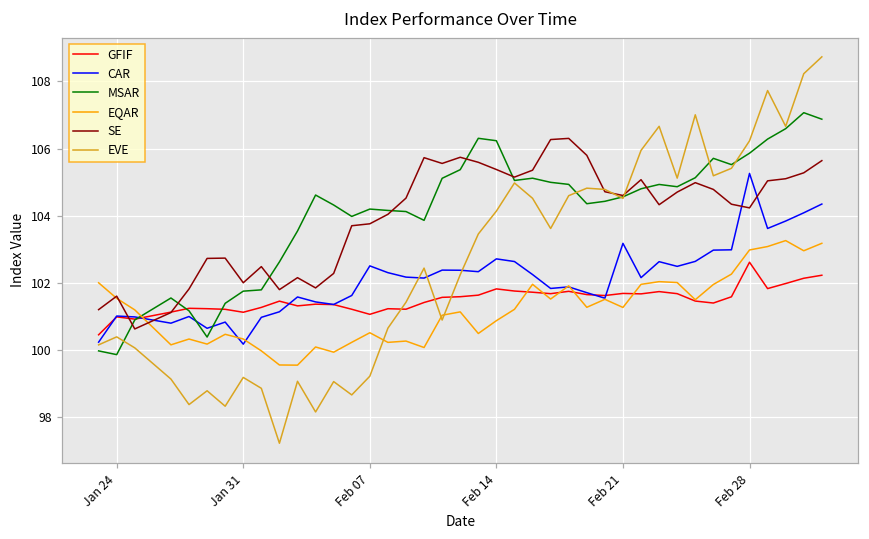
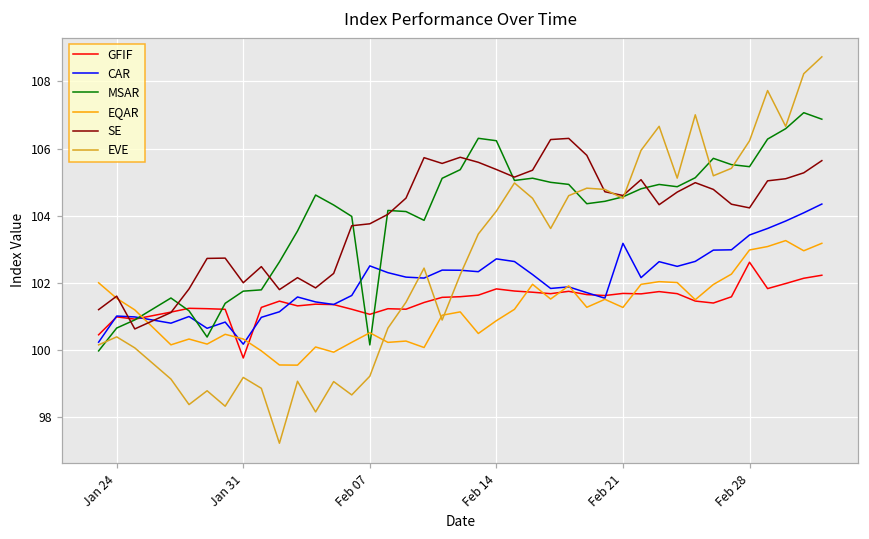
  {
    "GFIF": {
-     "Jan 31": 101.1,
+     "Jan 31": 99.8,
      "Feb 07": 101.1,
      "Feb 14": 101.8,
      "Feb 21": 101.7,
      "Feb 28": 102.6
    },
    "CAR": {
      "Jan 31": 100.2,
      "Feb 07": 102.5,
      "Feb 14": 102.7,
      "Feb 21": 103.2,
-     "Feb 28": 105.3
+     "Feb 28": 103.4
    },
    "MSAR": {
-     "Jan 24": 99.9,
+     "Jan 24": 100.7,
      "Jan 31": 101.8,
-     "Feb 07": 104.2,
+     "Feb 07": 100.1,
      "Feb 14": 106.2,
-     "Feb 28": 105.9
+     "Feb 28": 105.5
    },
    "SE": {
      "Jan 31": 102.0,
      "Feb 07": 103.8,
      "Feb 14": 105.4,
      "Feb 28": 104.2
    }
  }
